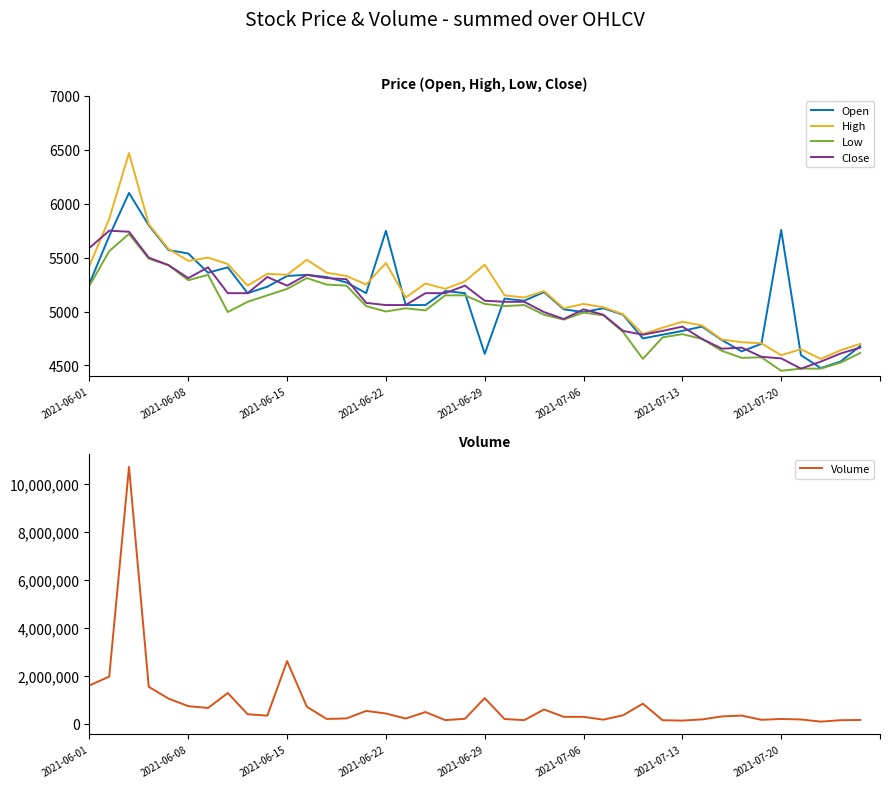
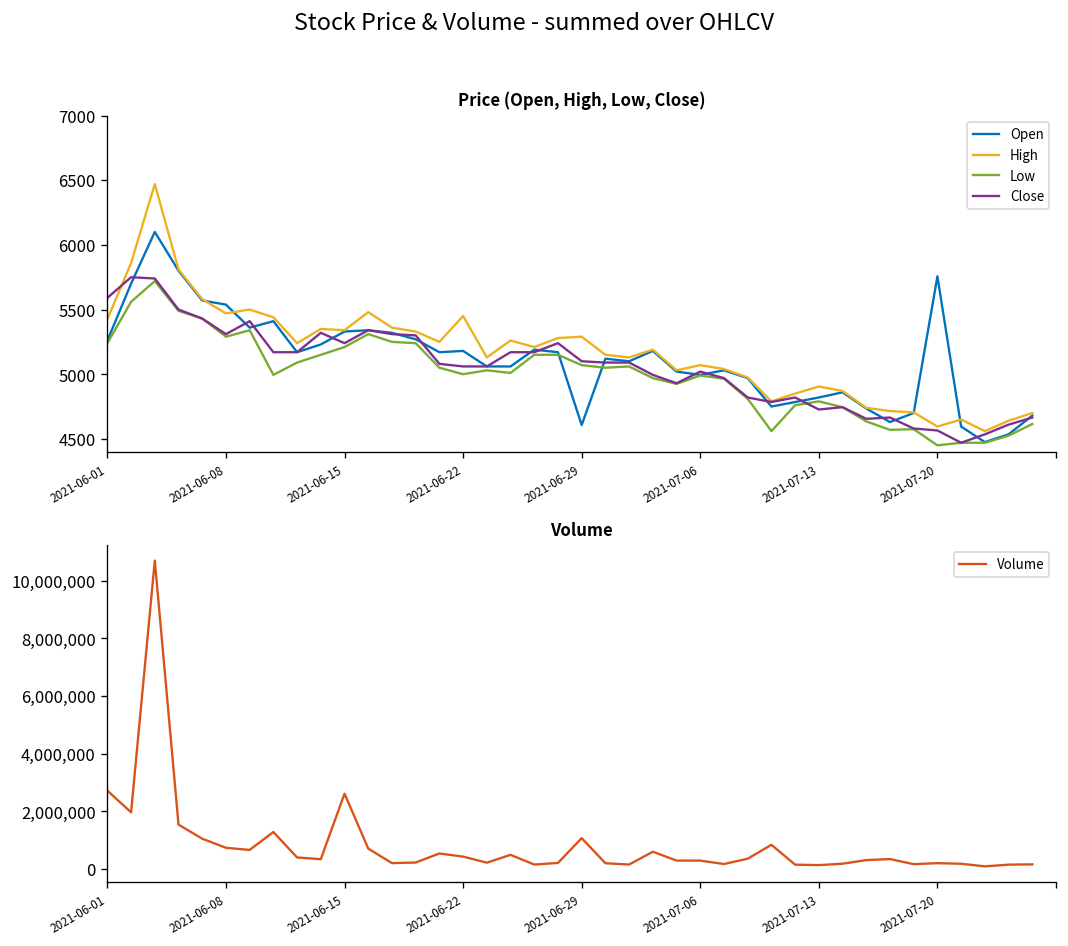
  {
    "Price (Open, High, Low, Close)": {
      "Open": {
        "2021-06-08": "5540",
-       "2021-06-22": "5750",
+       "2021-06-22": "5180",
        "2021-06-29": "4610",
        "2021-07-13": "4820",
        "2021-07-20": "5760"
      },
      "High": {
        "2021-06-01": "5430",
        "2021-06-08": "5470",
        "2021-06-22": "5450",
-       "2021-06-29": "5440",
+       "2021-06-29": "5290",
        "2021-07-06": "5070",
        "2021-07-13": "4910",
        "2021-07-20": "4600"
      },
      "Low": {
        "2021-06-15": "5210",
        "2021-06-22": "5000",
        "2021-06-29": "5070",
        "2021-07-13": "4790",
        "2021-07-20": "4450"
      },
      "Close": {
        "2021-06-01": "5590",
        "2021-06-15": "5240",
        "2021-06-22": "5060",
        "2021-06-29": "5100",
        "2021-07-06": "5020",
-       "2021-07-13": "4860",
+       "2021-07-13": "4730",
        "2021-07-20": "4570"
      }
    },
    "Volume": {
-     "2021-06-01": "1,600,000",
+     "2021-06-01": "2,700,000",
      "2021-06-08": "700,000",
      "2021-06-15": "2,600,000",
      "2021-06-22": "400,000",
      "2021-06-29": "1,100,000",
      "2021-07-06": "300,000",
      "2021-07-13": "100,000",
      "2021-07-20": "200,000"
    }
  }
